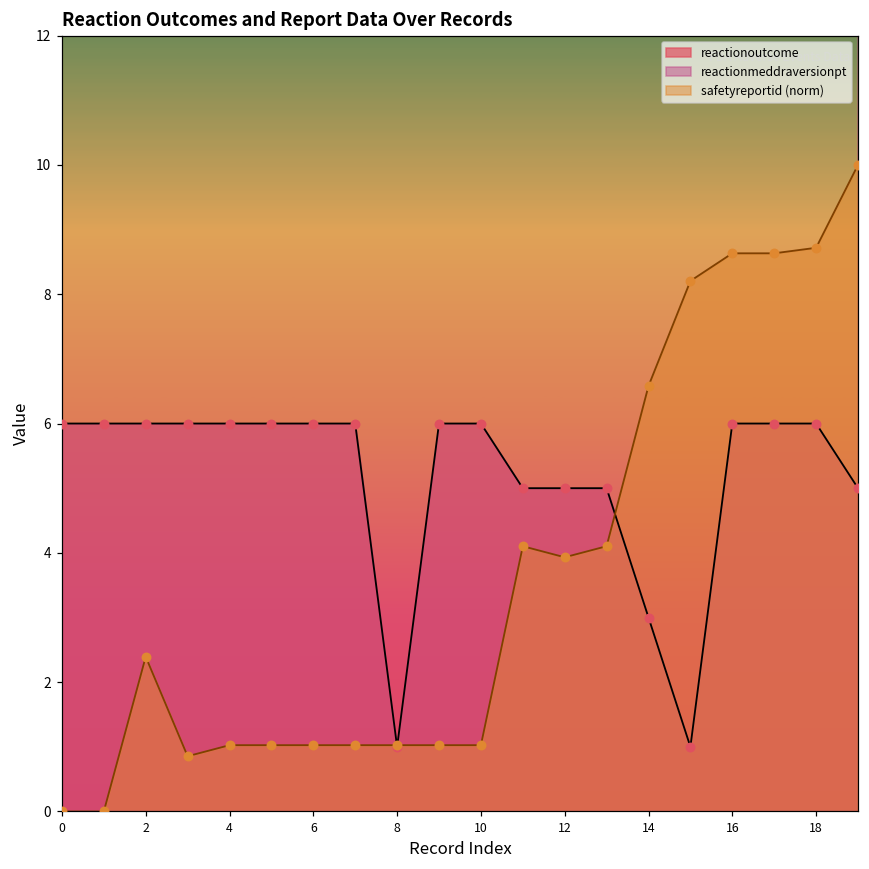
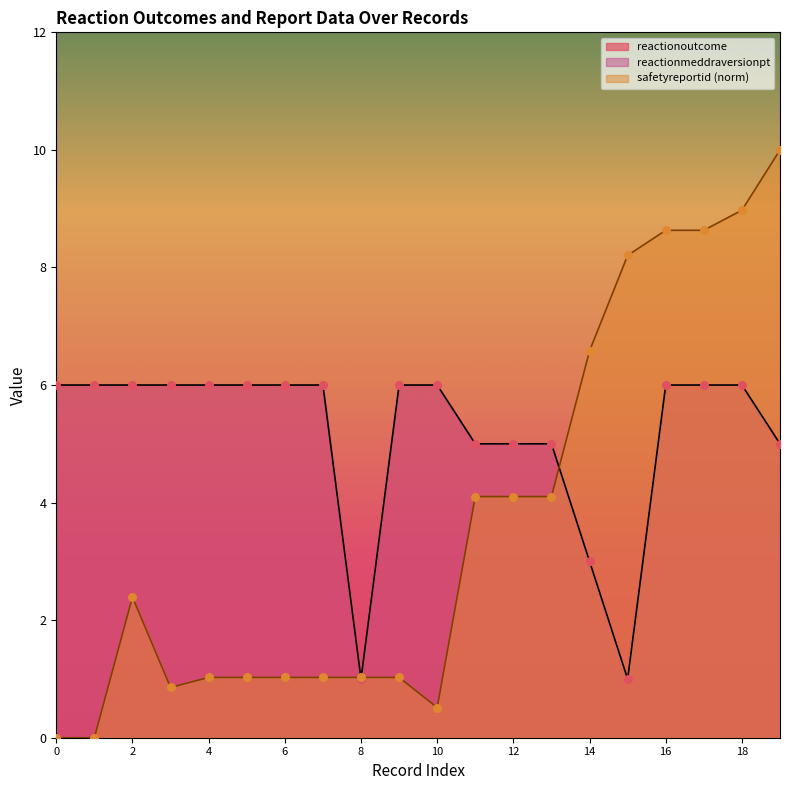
  {
    "safetyreportid (norm)": {
      "0": 0.0,
      "2": 2.4,
      "4": 1.0,
      "6": 1.0,
-     "10": 1.0,
-     "12": 3.9,
+     "10": 0.5,
+     "12": 4.1,
      "14": 6.6,
      "16": 8.6,
-     "18": 8.7
+     "18": 9.0
    }
  }
